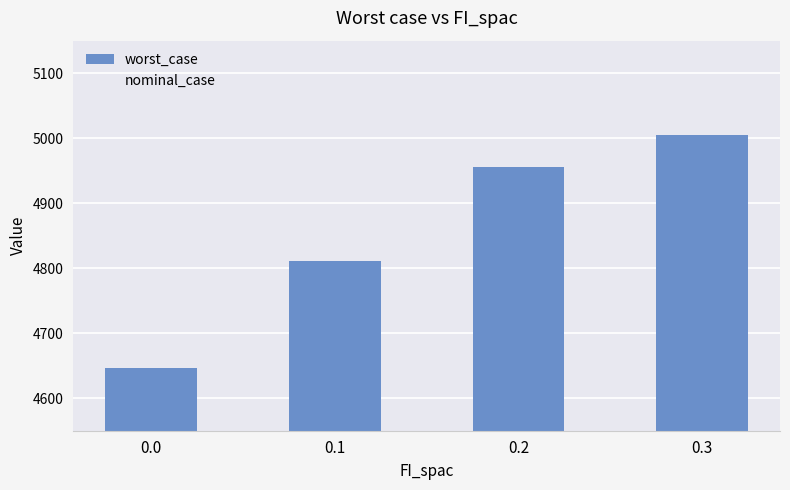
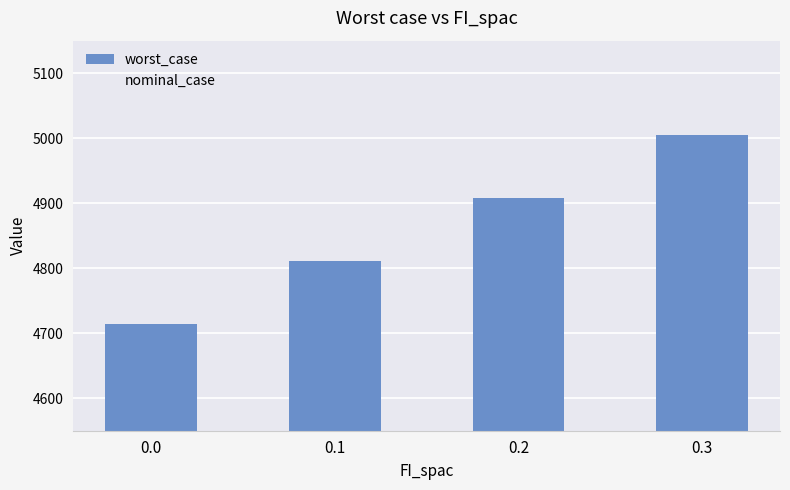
  {
    "worst_case": {
-     "0.0": 4650,
+     "0.0": 4710,
      "0.1": 4810,
-     "0.2": 4960,
+     "0.2": 4910,
      "0.3": 5010
    }
  }
